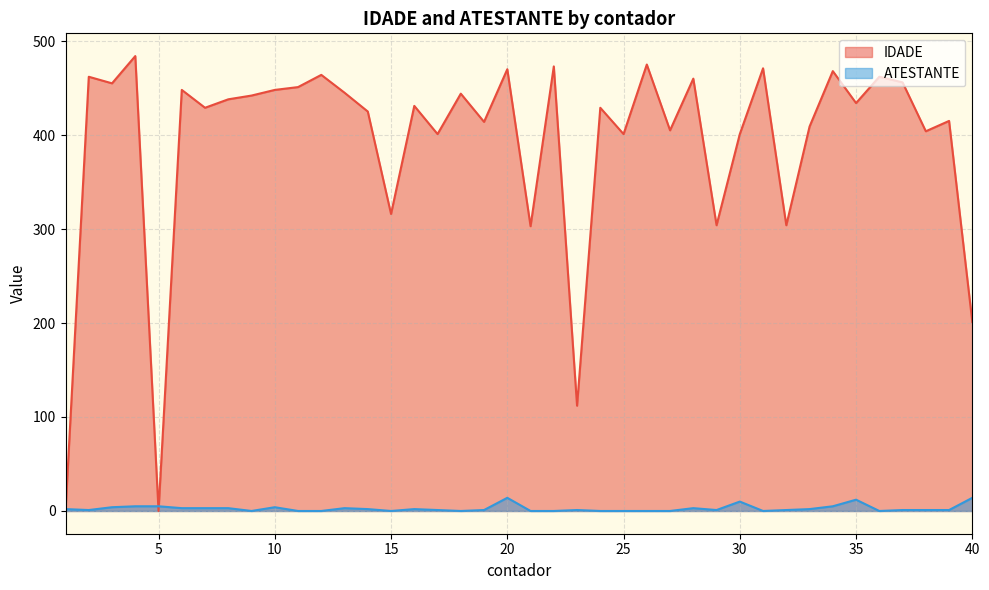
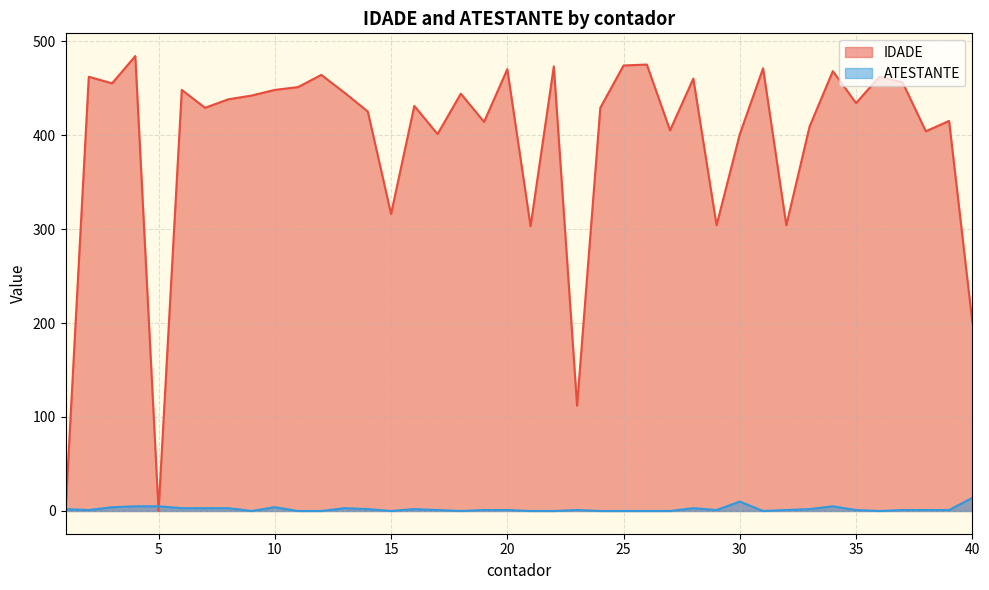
  {
    "IDADE": {
      "5": 0,
      "10": 450,
      "15": 320,
      "20": 470,
-     "25": 400,
+     "25": 470,
      "30": 400,
      "35": 430,
      "40": 200
    },
    "ATESTANTE": {
      "5": 10,
      "10": 0,
      "15": 0,
-     "20": 10,
+     "20": 0,
      "25": 0,
      "30": 10,
-     "35": 10,
+     "35": 0,
      "40": 10
    }
  }
